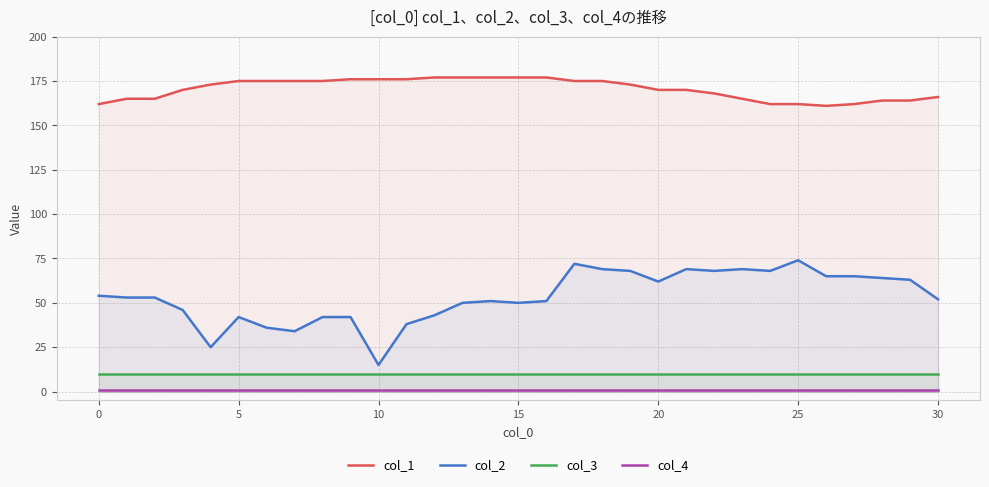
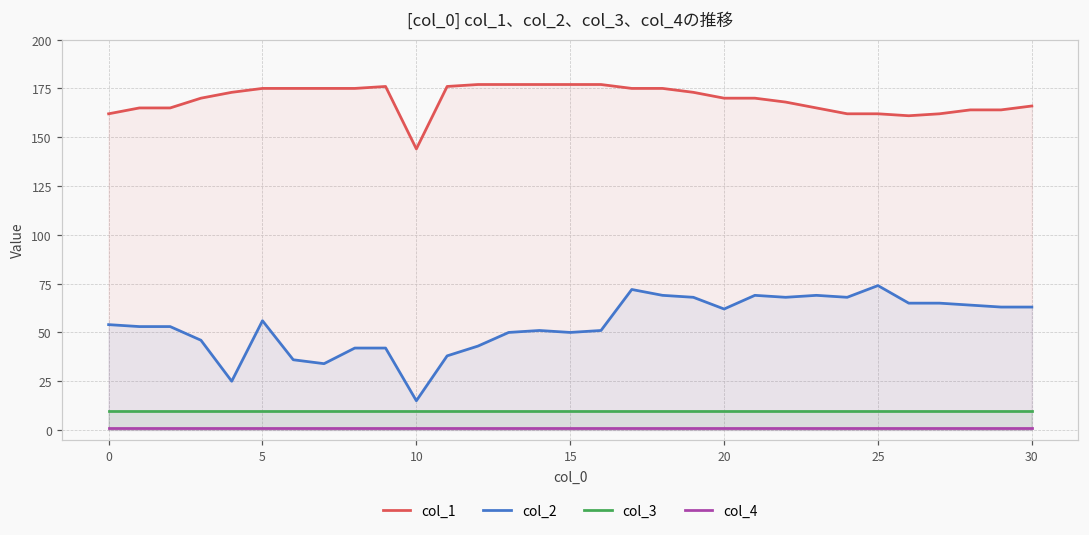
  {
    "col_1": {
      "0": 162,
      "5": 175,
-     "10": 176,
+     "10": 144,
      "15": 177,
      "20": 170,
      "25": 162,
      "30": 166
    },
    "col_2": {
      "0": 54,
-     "5": 42,
+     "5": 56,
      "10": 15,
      "15": 50,
      "20": 62,
      "25": 74,
-     "30": 52
+     "30": 63
    },
    "col_3": {
      "0": 10,
      "5": 10,
      "10": 10,
      "15": 10,
      "20": 10,
      "25": 10,
      "30": 10
    },
    "col_4": {
      "0": 1,
      "5": 1,
      "10": 1,
      "15": 1,
      "20": 1,
      "25": 1,
      "30": 1
    }
  }
